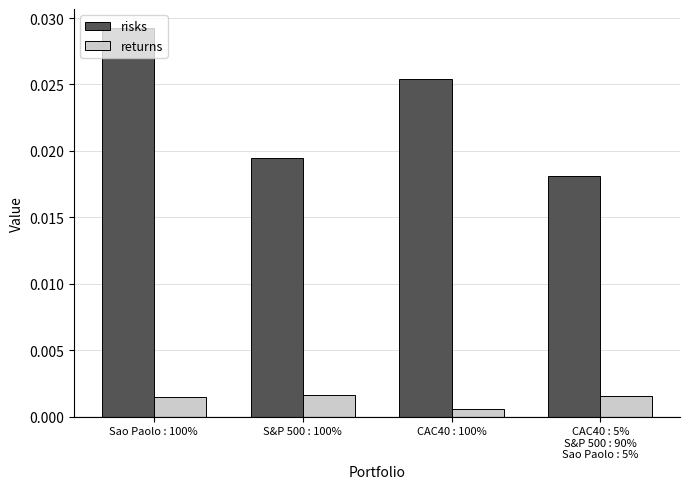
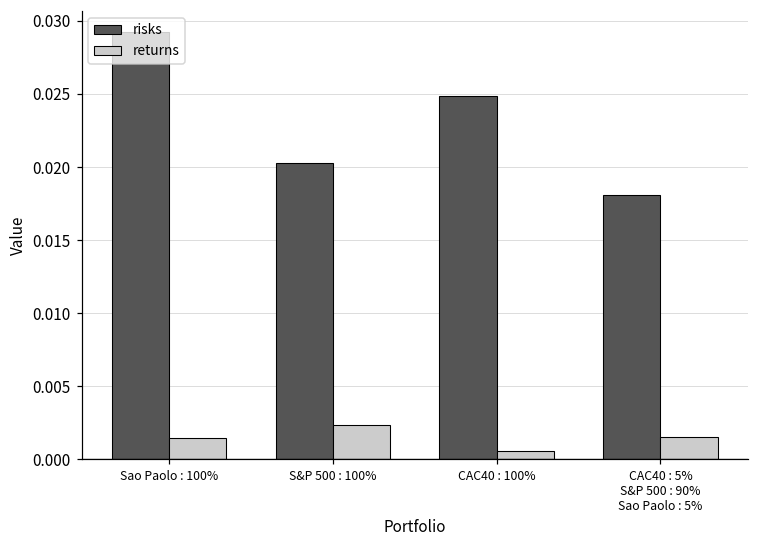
  {
    "risks": {
-     "S&P 500 : 100%": 0.0195,
-     "CAC40 : 100%": 0.0254,
+     "S&P 500 : 100%": 0.0202,
+     "CAC40 : 100%": 0.0248,
      "CAC40 : 5% S&P 500 : 90% Sao Paolo : 5%": 0.0181
    },
    "returns": {
      "Sao Paolo : 100%": 0.0015,
-     "S&P 500 : 100%": 0.0016,
+     "S&P 500 : 100%": 0.0024,
      "CAC40 : 100%": 0.0006,
      "CAC40 : 5% S&P 500 : 90% Sao Paolo : 5%": 0.0015
    }
  }
